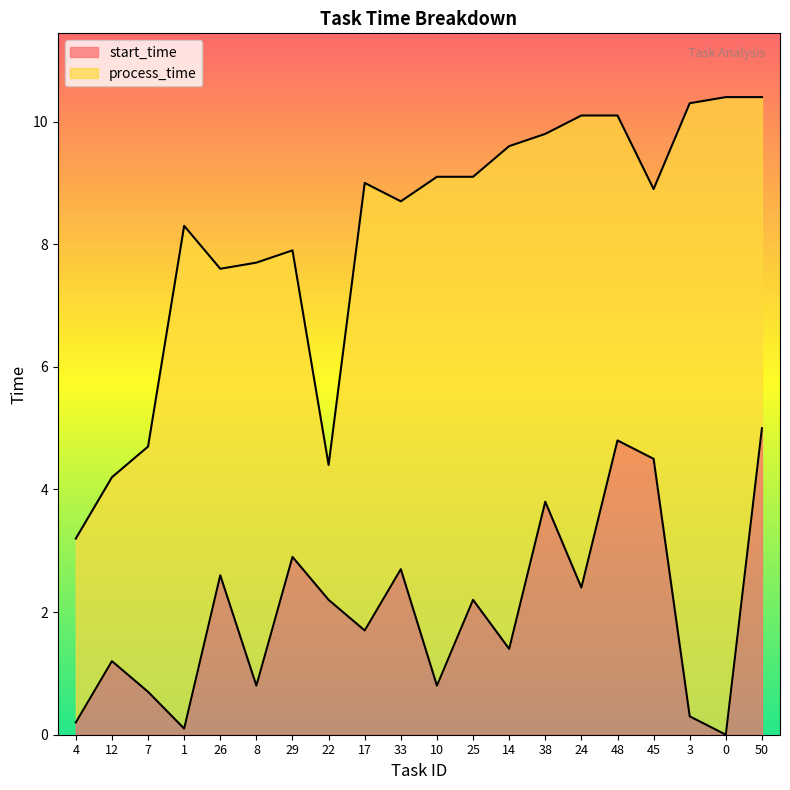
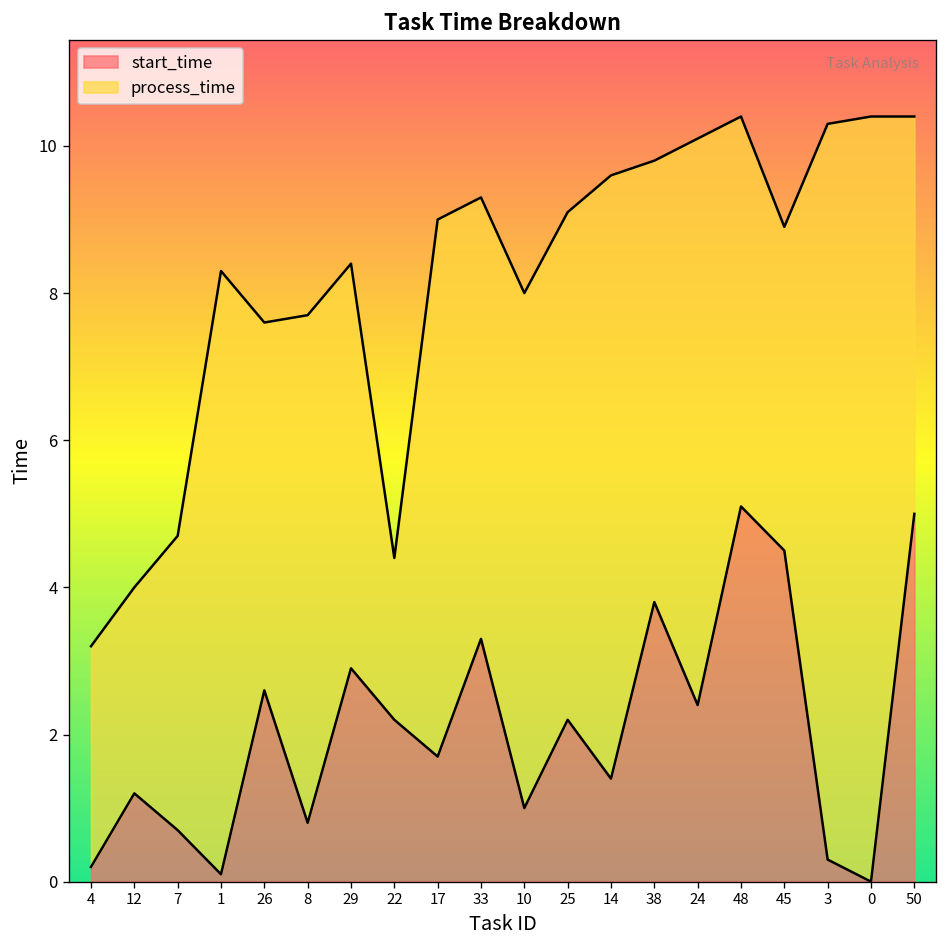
  {
    "start_time": {
      "4": 0.2,
      "12": 1.2,
      "7": 0.7,
      "1": 0.1,
      "26": 2.6,
      "8": 0.8,
      "29": 2.9,
      "22": 2.2,
      "17": 1.7,
-     "33": 2.7,
-     "10": 0.8,
+     "33": 3.3,
+     "10": 1.0,
      "25": 2.2,
      "14": 1.4,
      "38": 3.8,
      "24": 2.4,
-     "48": 4.8,
+     "48": 5.1,
      "45": 4.5,
      "3": 0.3,
      "0": 0.0,
      "50": 5.0
    },
    "process_time": {
      "4": 3.0,
-     "12": 3.0,
+     "12": 2.8,
      "7": 4.0,
      "1": 8.2,
      "26": 5.0,
      "8": 6.9,
-     "29": 5.0,
+     "29": 5.5,
      "22": 2.2,
      "17": 7.3,
      "33": 6.0,
-     "10": 8.3,
+     "10": 7.0,
      "25": 6.9,
      "14": 8.2,
      "38": 6.0,
      "24": 7.7,
      "48": 5.3,
      "45": 4.4,
      "3": 10.0,
      "0": 10.4,
      "50": 5.4
    }
  }
